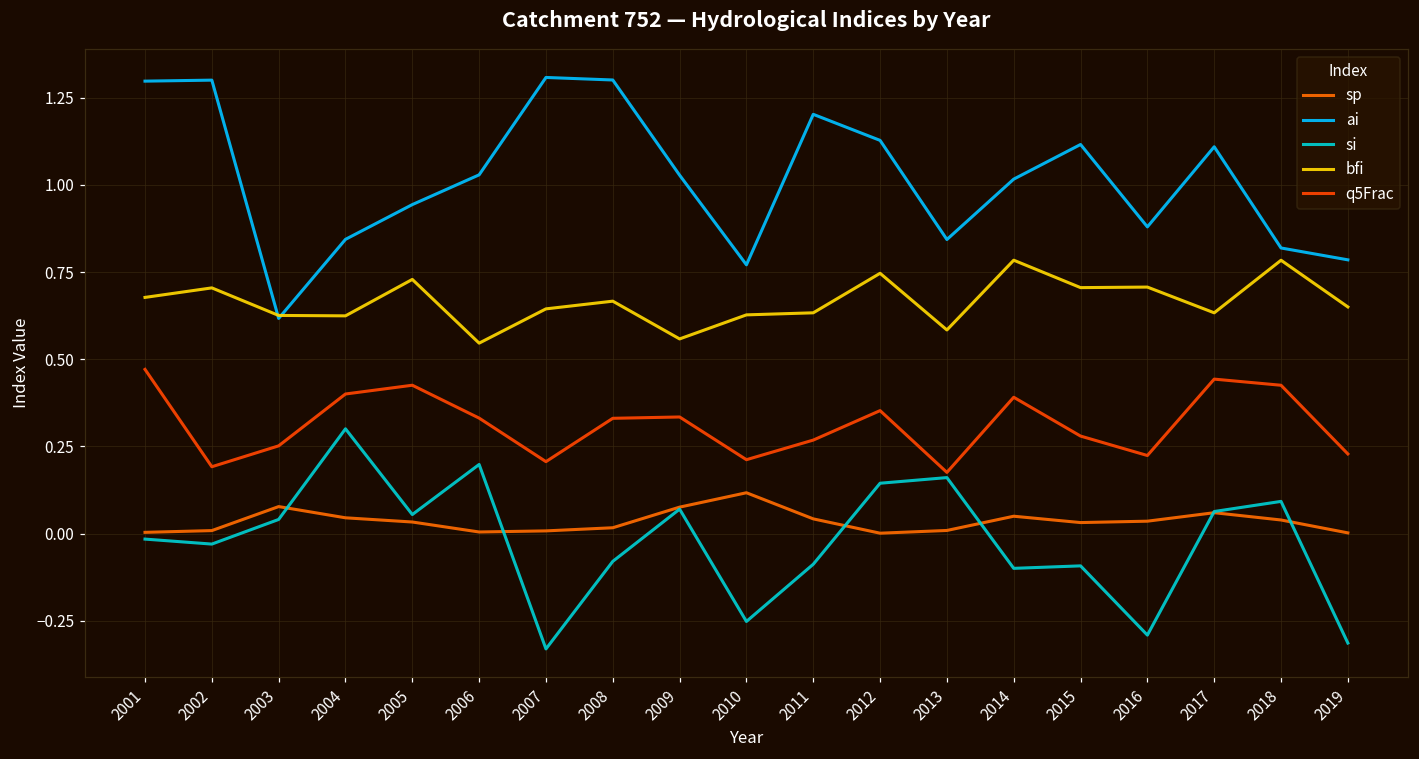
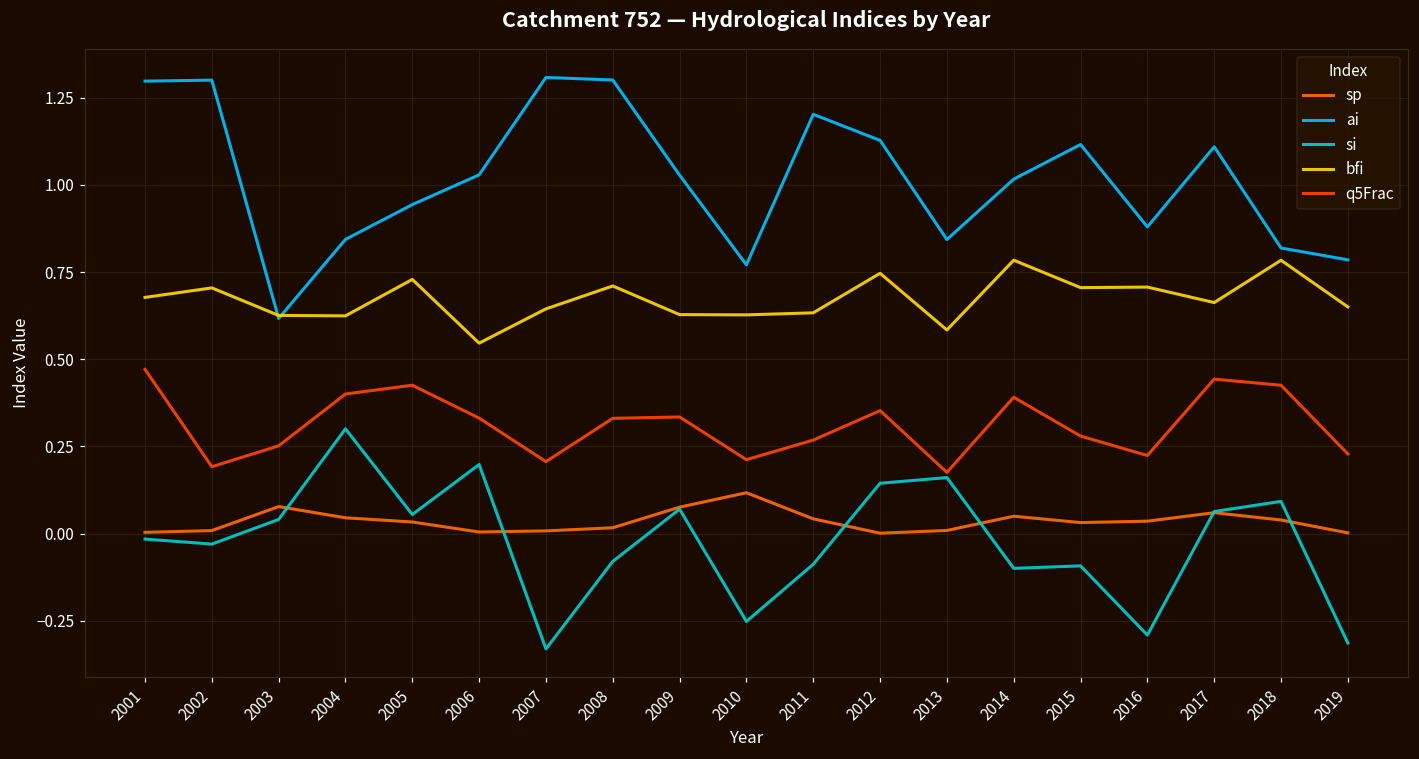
  {
    "bfi": {
      "2001": 0.68,
      "2002": 0.70,
      "2003": 0.63,
      "2004": 0.62,
      "2005": 0.73,
      "2006": 0.55,
      "2007": 0.64,
-     "2008": 0.67,
-     "2009": 0.56,
+     "2008": 0.71,
+     "2009": 0.63,
      "2010": 0.63,
      "2011": 0.63,
      "2012": 0.75,
      "2013": 0.58,
      "2014": 0.78,
      "2015": 0.71,
      "2016": 0.71,
-     "2017": 0.63,
+     "2017": 0.66,
      "2018": 0.78,
      "2019": 0.65
    }
  }
